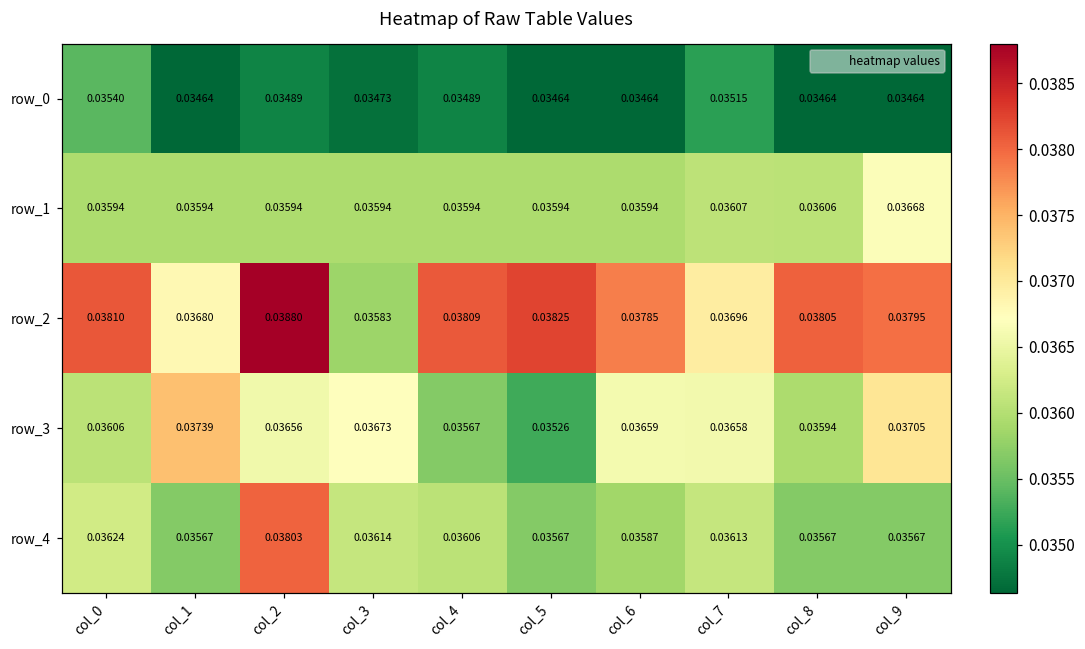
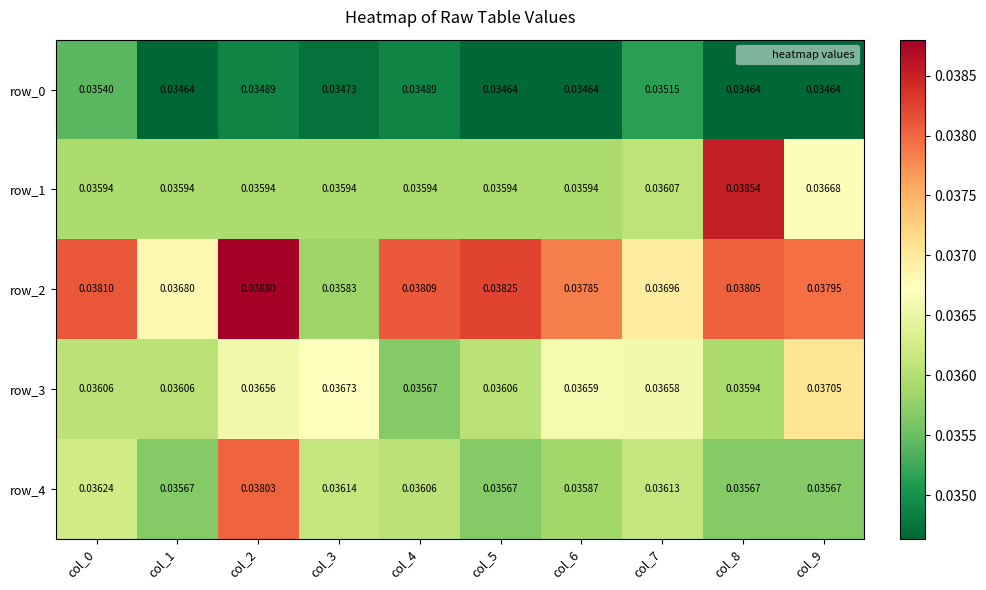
  {
    "row_0": {
      "col_0": 0.03540,
      "col_1": 0.03464,
      "col_2": 0.03489,
      "col_3": 0.03473,
      "col_4": 0.03489,
      "col_5": 0.03464,
      "col_6": 0.03464,
      "col_7": 0.03515,
      "col_8": 0.03464,
      "col_9": 0.03464
    },
    "row_1": {
      "col_0": 0.03594,
      "col_1": 0.03594,
      "col_2": 0.03594,
      "col_3": 0.03594,
      "col_4": 0.03594,
      "col_5": 0.03594,
      "col_6": 0.03594,
      "col_7": 0.03607,
-     "col_8": 0.03606,
+     "col_8": 0.03854,
      "col_9": 0.03668
    },
    "row_2": {
      "col_0": 0.03810,
      "col_1": 0.03680,
      "col_2": 0.03880,
      "col_3": 0.03583,
      "col_4": 0.03809,
      "col_5": 0.03825,
      "col_6": 0.03785,
      "col_7": 0.03696,
      "col_8": 0.03805,
      "col_9": 0.03795
    },
    "row_3": {
      "col_0": 0.03606,
-     "col_1": 0.03739,
+     "col_1": 0.03606,
      "col_2": 0.03656,
      "col_3": 0.03673,
      "col_4": 0.03567,
-     "col_5": 0.03526,
+     "col_5": 0.03606,
      "col_6": 0.03659,
      "col_7": 0.03658,
      "col_8": 0.03594,
      "col_9": 0.03705
    },
    "row_4": {
      "col_0": 0.03624,
      "col_1": 0.03567,
      "col_2": 0.03803,
      "col_3": 0.03614,
      "col_4": 0.03606,
      "col_5": 0.03567,
      "col_6": 0.03587,
      "col_7": 0.03613,
      "col_8": 0.03567,
      "col_9": 0.03567
    }
  }
